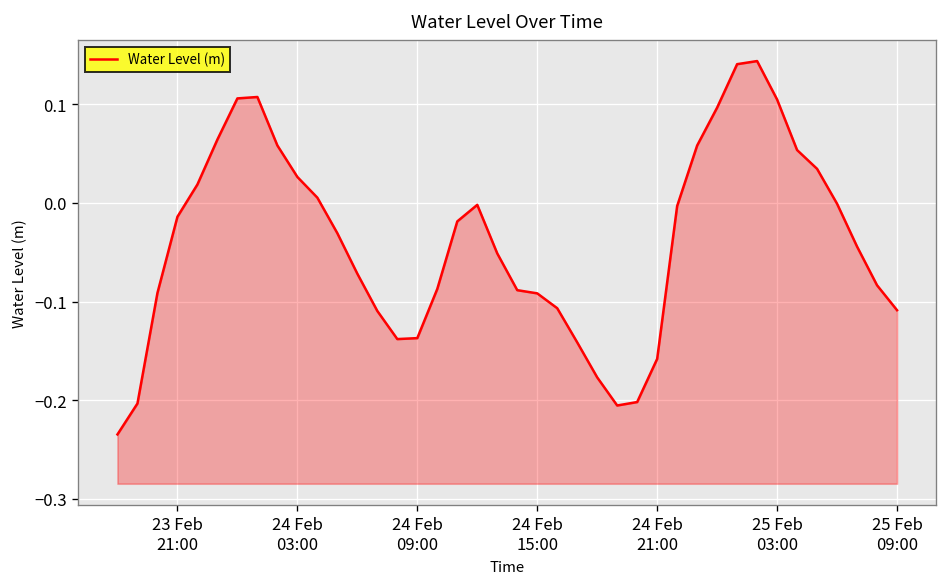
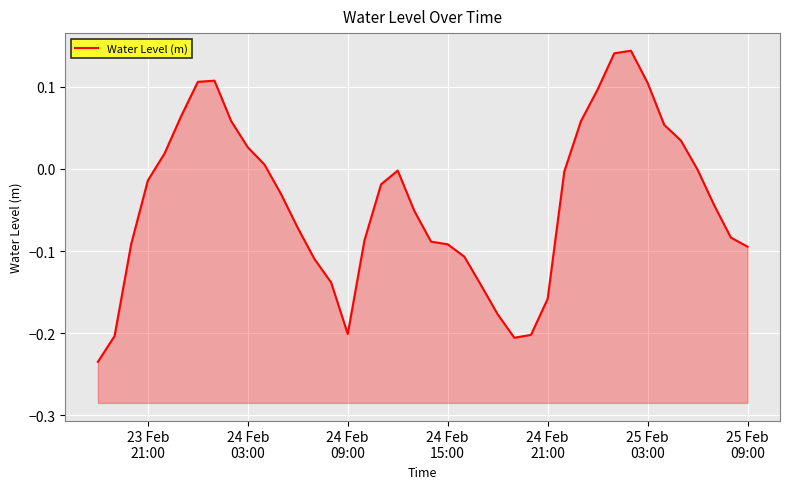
  {
    "23 Feb 21:00": -0.01,
    "24 Feb 03:00": 0.03,
-   "24 Feb 09:00": -0.14,
+   "24 Feb 09:00": -0.20,
    "24 Feb 15:00": -0.09,
    "24 Feb 21:00": -0.16,
    "25 Feb 03:00": 0.10,
-   "25 Feb 09:00": -0.11
+   "25 Feb 09:00": -0.09
  }
